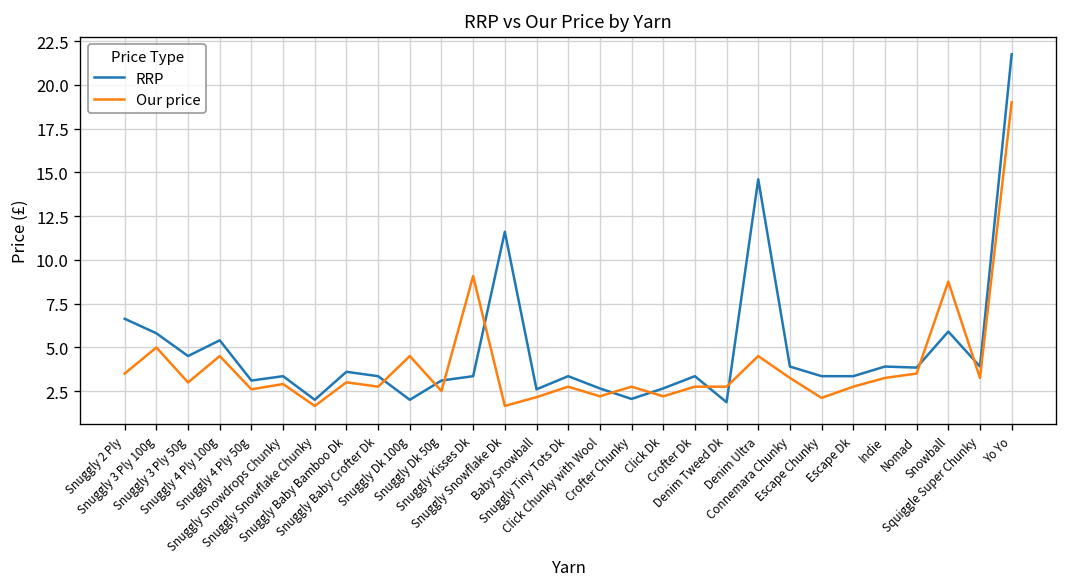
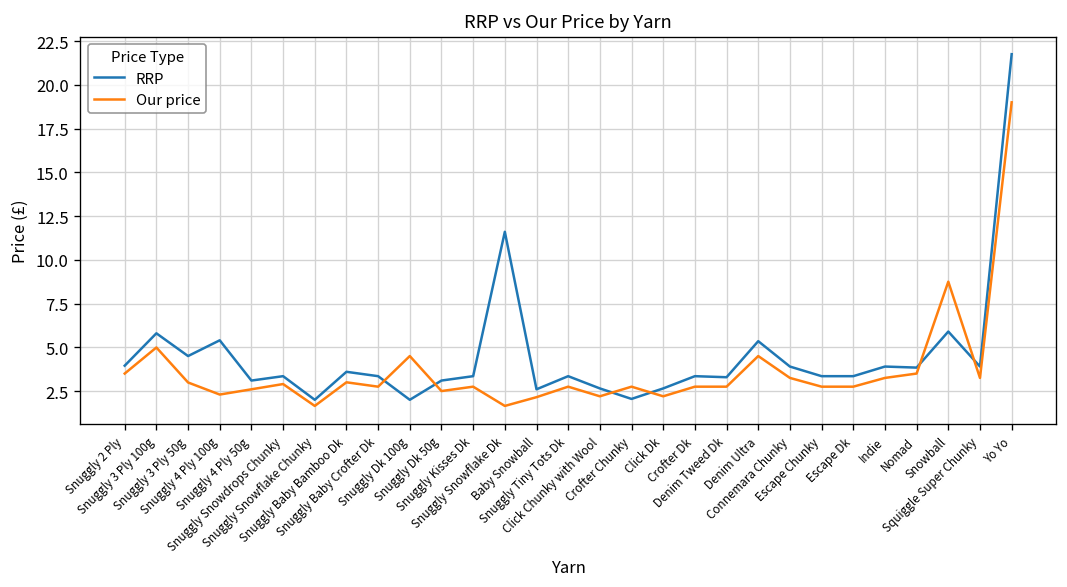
  {
    "RRP": {
-     "Snuggly 2 Ply": 6.6,
+     "Snuggly 2 Ply": 4.0,
      "Snuggly 3 Ply 100g": 5.8,
      "Snuggly 3 Ply 50g": 4.5,
      "Snuggly 4 Ply 100g": 5.4,
      "Snuggly 4 Ply 50g": 3.1,
      "Snuggly Snowdrops Chunky": 3.4,
      "Snuggly Snowflake Chunky": 2.0,
      "Snuggly Baby Bamboo Dk": 3.6,
      "Snuggly Baby Crofter Dk": 3.4,
      "Snuggly Dk 100g": 2.0,
      "Snuggly Dk 50g": 3.1,
      "Snuggly Kisses Dk": 3.4,
      "Snuggly Snowflake Dk": 11.6,
      "Baby Snowball": 2.6,
      "Snuggly Tiny Tots Dk": 3.4,
      "Click Chunky with Wool": 2.7,
      "Crofter Chunky": 2.1,
      "Click Dk": 2.7,
      "Crofter Dk": 3.4,
-     "Denim Tweed Dk": 1.9,
-     "Denim Ultra": 14.6,
+     "Denim Tweed Dk": 3.3,
+     "Denim Ultra": 5.4,
      "Connemara Chunky": 3.9,
      "Escape Chunky": 3.4,
      "Escape Dk": 3.4,
      "Indie": 3.9,
      "Nomad": 3.8,
      "Snowball": 5.9,
      "Squiggle Super Chunky": 3.9,
      "Yo Yo": 21.8
    },
    "Our price": {
      "Snuggly 2 Ply": 3.5,
      "Snuggly 3 Ply 100g": 5.0,
      "Snuggly 3 Ply 50g": 3.0,
-     "Snuggly 4 Ply 100g": 4.5,
+     "Snuggly 4 Ply 100g": 2.3,
      "Snuggly 4 Ply 50g": 2.6,
      "Snuggly Snowdrops Chunky": 2.9,
      "Snuggly Snowflake Chunky": 1.7,
      "Snuggly Baby Bamboo Dk": 3.0,
      "Snuggly Baby Crofter Dk": 2.8,
      "Snuggly Dk 100g": 4.5,
      "Snuggly Dk 50g": 2.5,
-     "Snuggly Kisses Dk": 9.1,
+     "Snuggly Kisses Dk": 2.8,
      "Snuggly Snowflake Dk": 1.7,
      "Baby Snowball": 2.2,
      "Snuggly Tiny Tots Dk": 2.8,
      "Click Chunky with Wool": 2.2,
      "Crofter Chunky": 2.8,
      "Click Dk": 2.2,
      "Crofter Dk": 2.8,
      "Denim Tweed Dk": 2.8,
      "Denim Ultra": 4.5,
      "Connemara Chunky": 3.3,
-     "Escape Chunky": 2.1,
+     "Escape Chunky": 2.8,
      "Escape Dk": 2.8,
      "Indie": 3.3,
      "Nomad": 3.5,
      "Snowball": 8.8,
      "Squiggle Super Chunky": 3.3,
      "Yo Yo": 19.0
    }
  }
